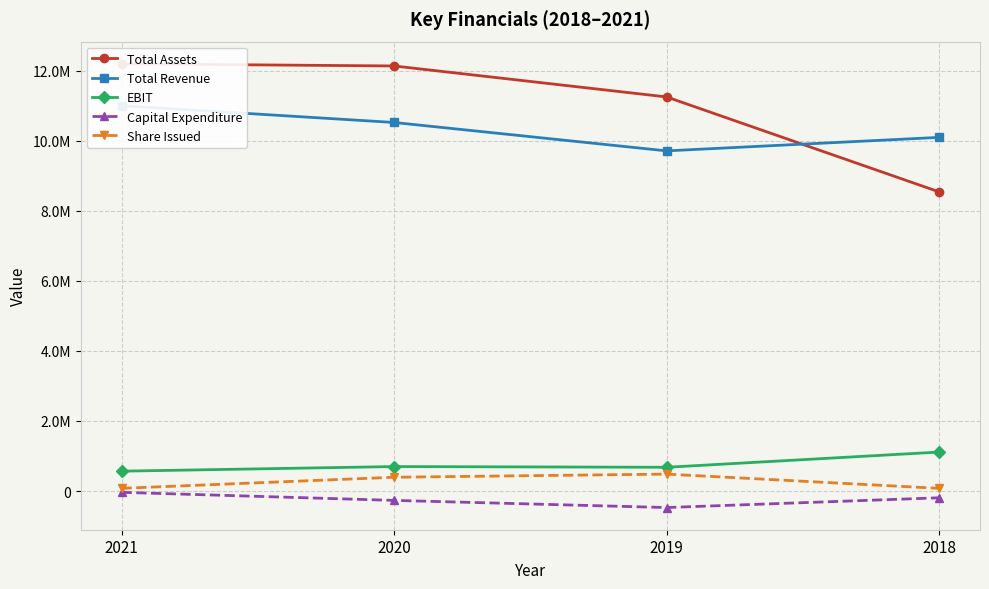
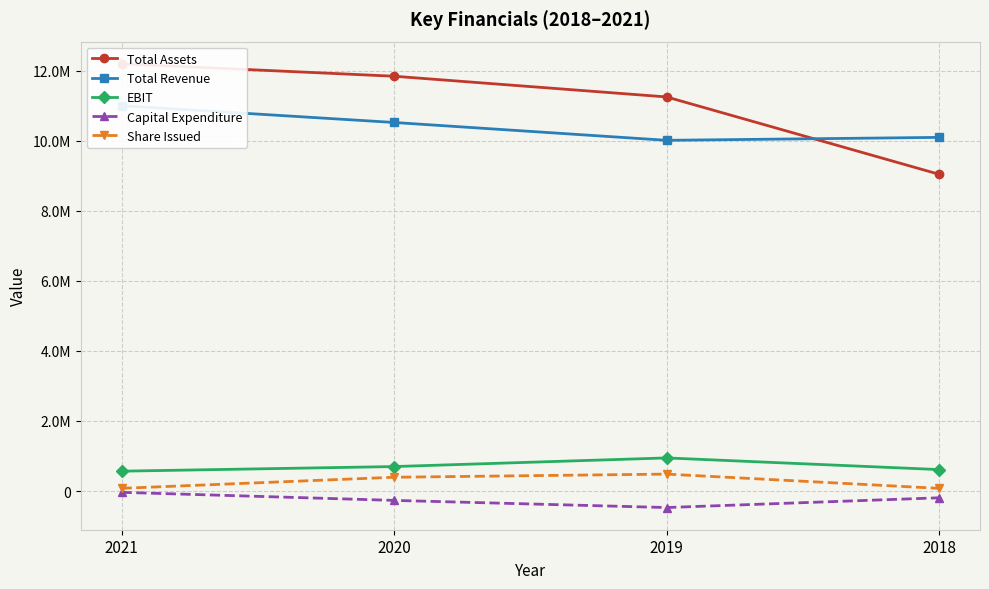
  {
    "Total Assets": {
-     "2020": 12100000,
+     "2020": 11800000,
      "2019": 11200000,
-     "2018": 8500000
+     "2018": 9000000
    },
    "Total Revenue": {
      "2020": 10500000,
-     "2019": 9700000,
+     "2019": 10000000,
      "2018": 10100000
    },
    "EBIT": {
      "2021": 600000,
      "2020": 700000,
-     "2019": 700000,
-     "2018": 1100000
+     "2019": 900000,
+     "2018": 600000
    },
    "Capital Expenditure": {
      "2021": 0,
      "2020": -300000,
      "2019": -500000,
      "2018": -200000
    },
    "Share Issued": {
      "2021": 100000,
      "2020": 400000,
      "2019": 500000,
      "2018": 100000
    }
  }
